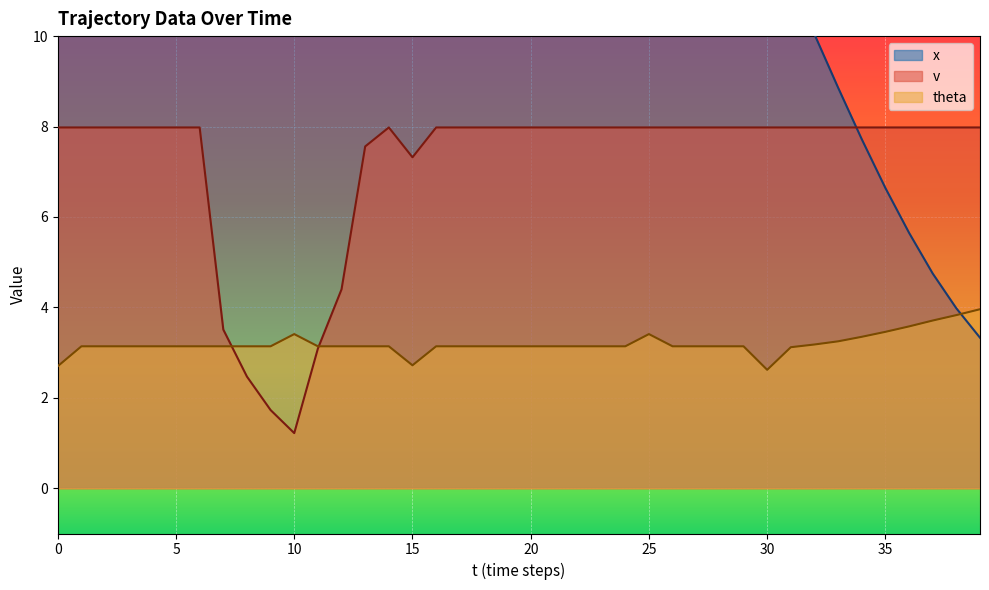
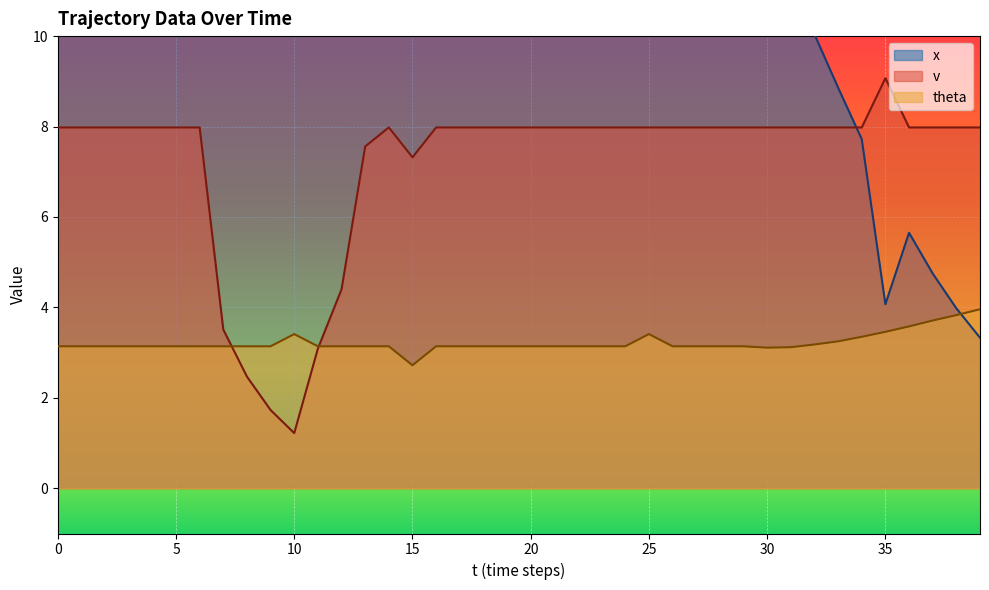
  {
    "x": {
-     "35": 6.6
+     "35": 4.1
    },
    "v": {
      "0": 8.0,
      "5": 8.0,
      "10": 1.2,
      "15": 7.3,
      "20": 8.0,
      "25": 8.0,
      "30": 8.0,
-     "35": 8.0
+     "35": 9.1
    },
    "theta": {
-     "0": 2.7,
+     "0": 3.1,
      "5": 3.1,
      "10": 3.4,
      "15": 2.7,
      "20": 3.1,
      "25": 3.4,
-     "30": 2.6,
+     "30": 3.1,
      "35": 3.5
    }
  }
